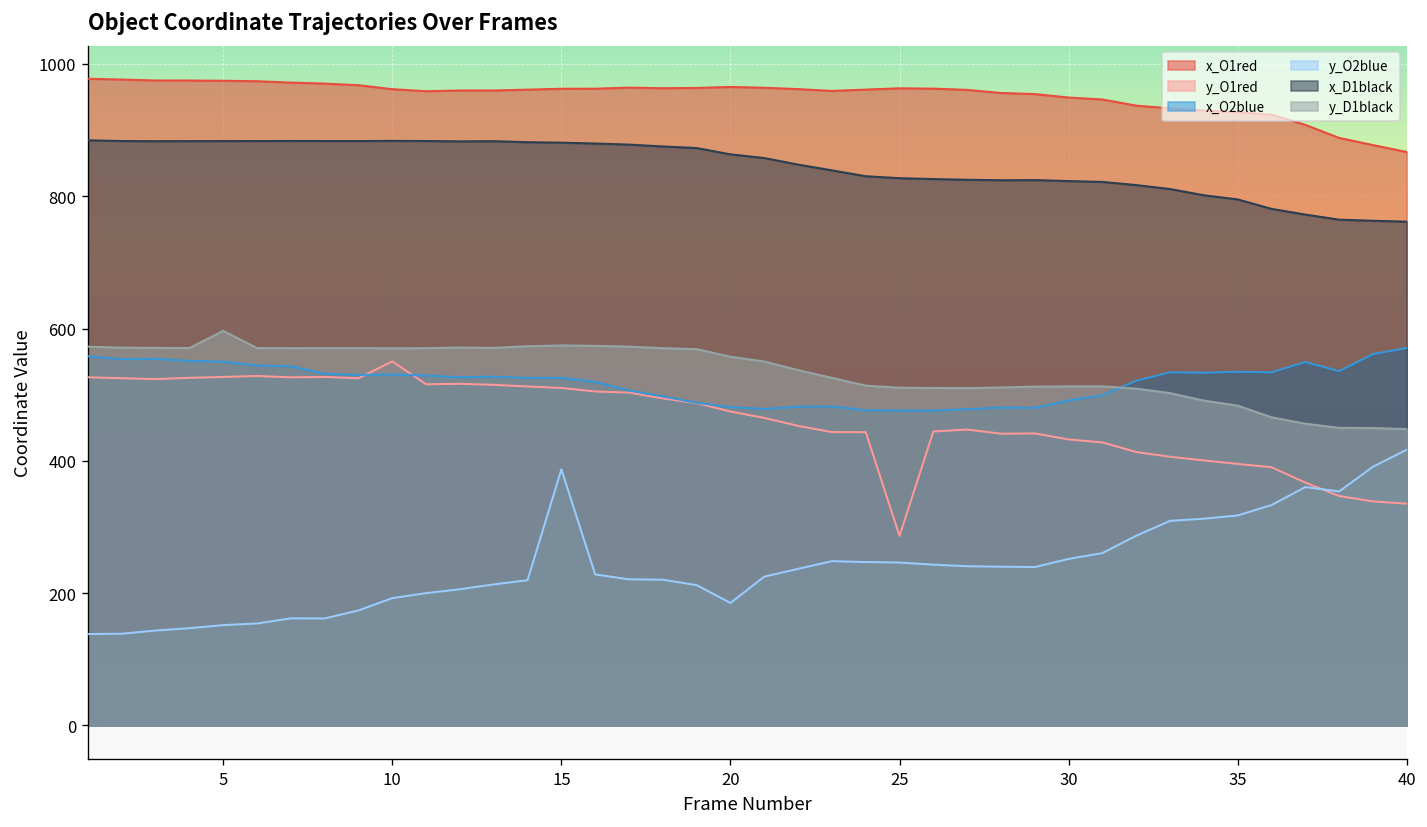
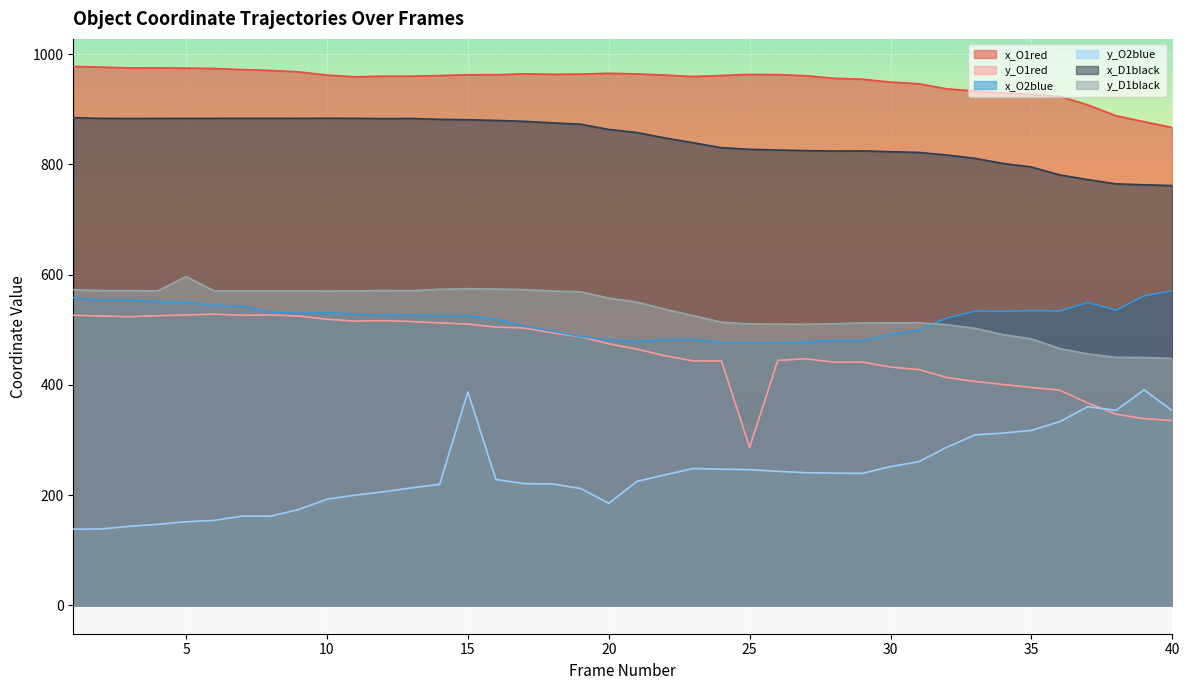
  {
    "x_O1red": {
      "5": 970,
      "10": 960,
      "15": 960,
      "20": 970,
      "25": 960,
      "30": 950,
      "40": 870
    },
    "y_O1red": {
      "5": 530,
-     "10": 550,
+     "10": 520,
      "15": 510,
      "20": 470,
      "25": 290,
      "30": 430,
      "35": 400,
      "40": 340
    },
    "x_O2blue": {
      "5": 550,
      "10": 530,
      "15": 530,
      "20": 480,
      "25": 480,
      "30": 490,
      "35": 530,
      "40": 570
    },
    "y_O2blue": {
      "5": 150,
      "10": 190,
      "15": 390,
      "20": 190,
      "25": 250,
      "30": 250,
      "35": 320,
-     "40": 420
+     "40": 350
    },
    "x_D1black": {
      "5": 880,
      "10": 880,
      "15": 880,
      "20": 860,
      "25": 830,
      "30": 820,
      "35": 800,
      "40": 760
    },
    "y_D1black": {
      "5": 600,
      "10": 570,
      "15": 570,
      "20": 560,
      "25": 510,
      "30": 510,
      "35": 480,
      "40": 450
    }
  }
